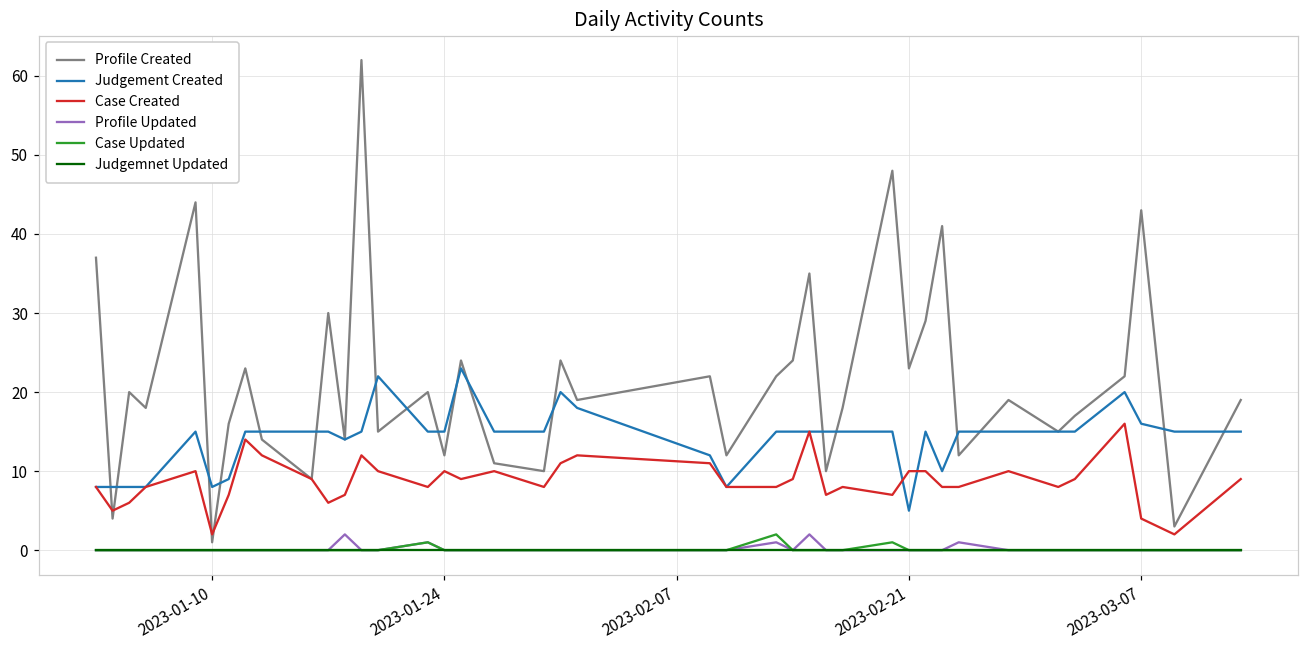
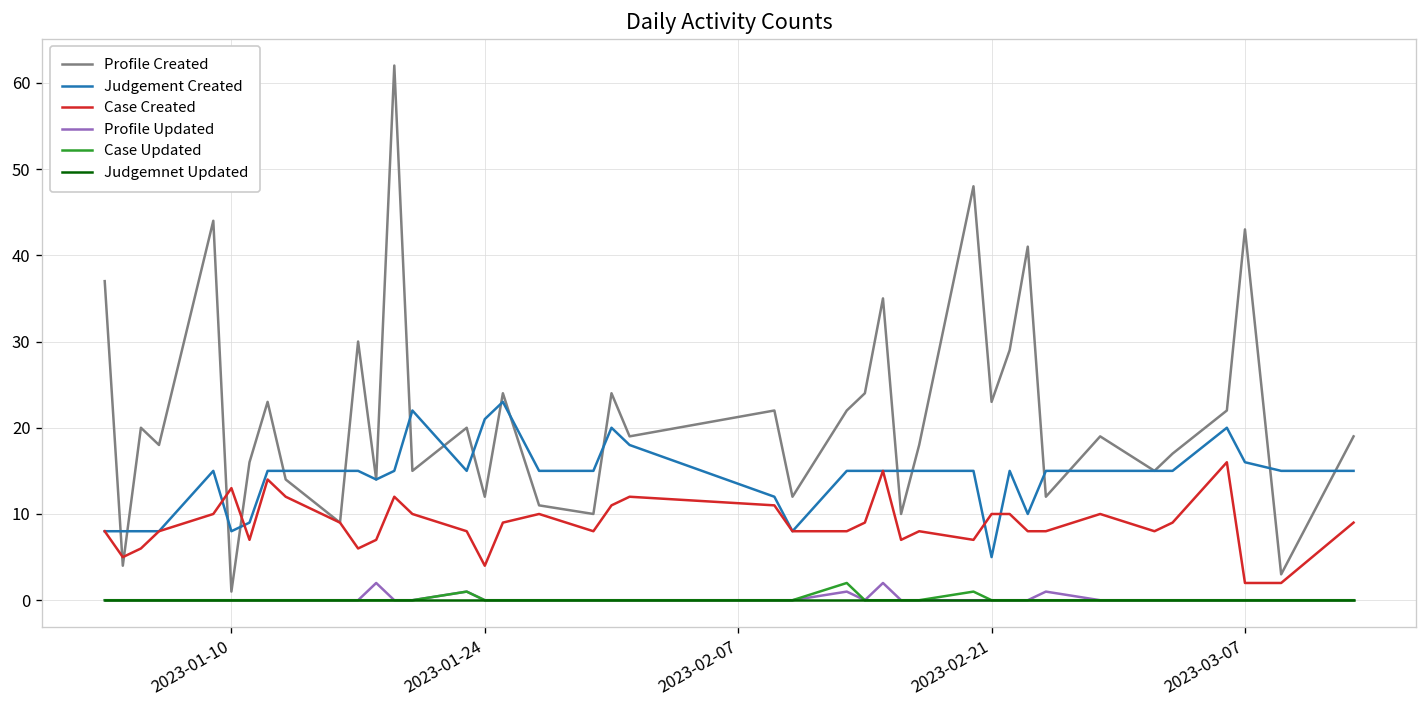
  {
    "Profile Created": {
      "2023-01-10": 1,
      "2023-01-24": 12,
      "2023-02-21": 23,
      "2023-03-07": 43
    },
    "Judgement Created": {
      "2023-01-10": 8,
-     "2023-01-24": 15,
+     "2023-01-24": 21,
      "2023-02-21": 5,
      "2023-03-07": 16
    },
    "Case Created": {
-     "2023-01-10": 2,
-     "2023-01-24": 10,
+     "2023-01-10": 13,
+     "2023-01-24": 4,
      "2023-02-21": 10,
-     "2023-03-07": 4
+     "2023-03-07": 2
    }
  }
